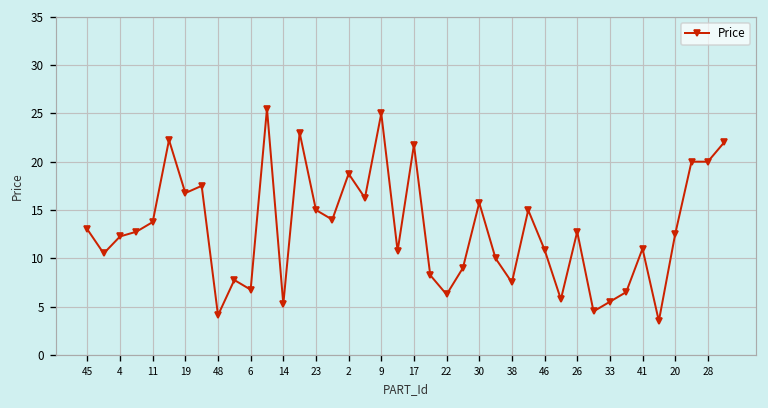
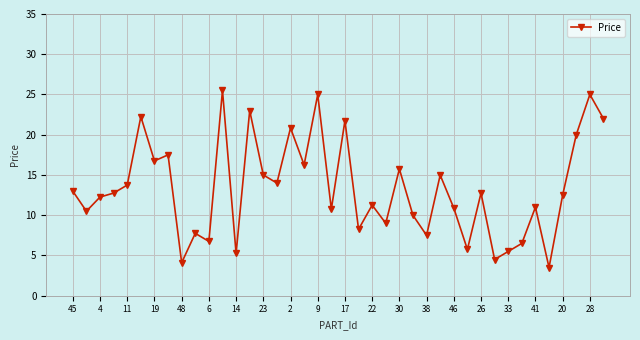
  {
    "45": 13,
    "4": 12,
    "48": 4,
    "6": 7,
    "14": 5,
-   "2": 19,
-   "22": 6,
+   "2": 21,
+   "22": 11,
    "30": 16,
    "38": 8,
    "46": 11,
    "26": 13,
    "41": 11,
    "20": 13,
-   "28": 20
+   "28": 25
  }
